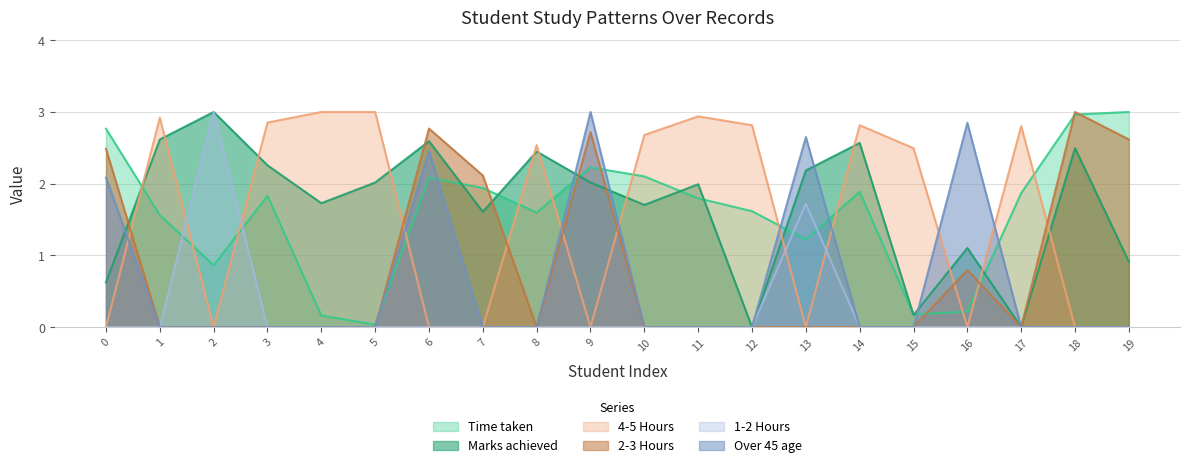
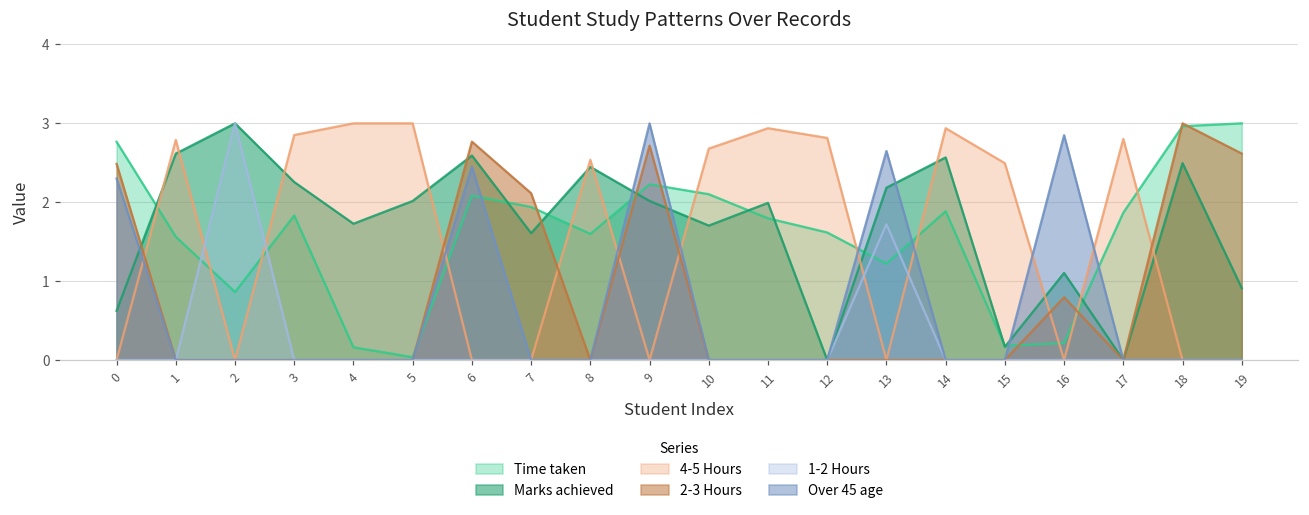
  {
    "4-5 Hours": {
-     "1": 2.9,
+     "1": 2.8,
      "3": 2.9,
      "4": 3.0,
      "5": 3.0,
      "8": 2.5,
      "10": 2.7,
      "11": 2.9,
      "12": 2.8,
-     "14": 2.8,
+     "14": 2.9,
      "15": 2.5,
      "17": 2.8
    },
    "2-3 Hours": {
      "0": 2.5,
      "6": 2.8,
      "7": 2.1,
      "9": 2.7,
      "16": 0.8,
      "18": 3.0,
      "19": 2.6
    },
    "1-2 Hours": {
      "13": 1.7
    },
    "Over 45 age": {
-     "0": 2.1,
+     "0": 2.3,
      "6": 2.5,
      "9": 3.0,
      "13": 2.7,
      "16": 2.8
    }
  }
